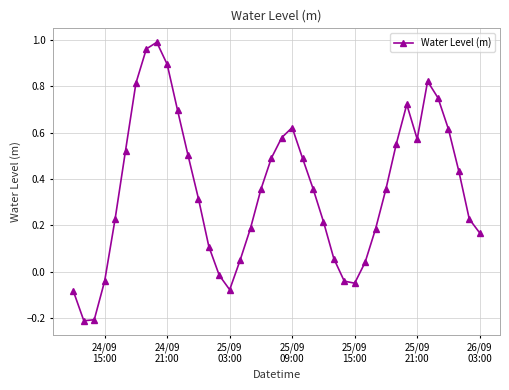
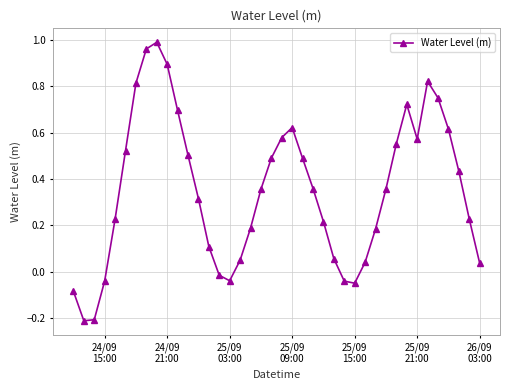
  {
    "24/09 15:00": -0.04,
    "24/09 21:00": 0.89,
-   "25/09 03:00": -0.08,
+   "25/09 03:00": -0.04,
    "25/09 09:00": 0.62,
    "25/09 15:00": -0.05,
    "25/09 21:00": 0.57,
-   "26/09 03:00": 0.17
+   "26/09 03:00": 0.04
  }
